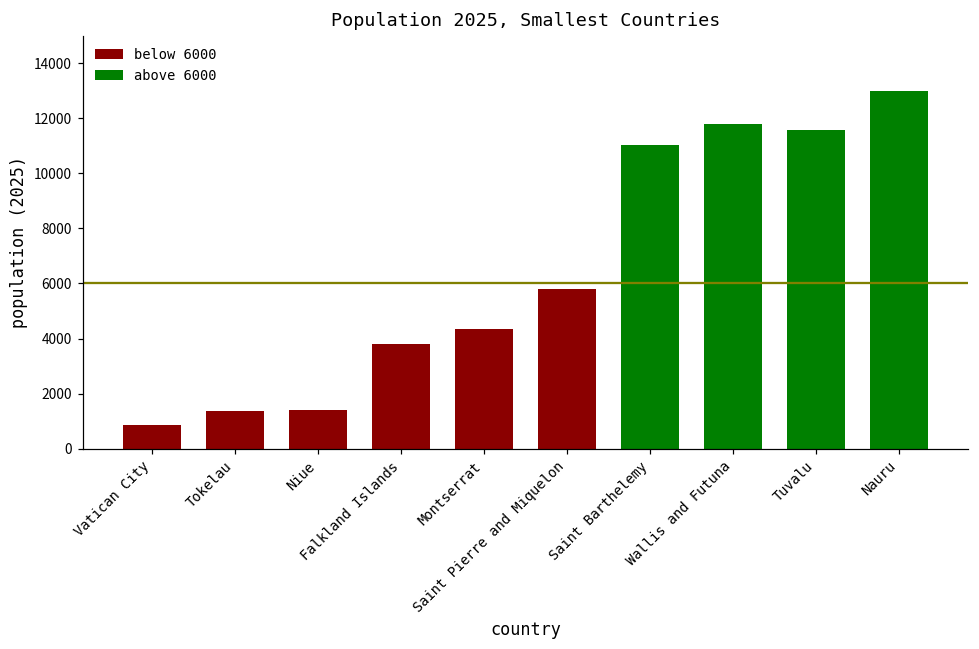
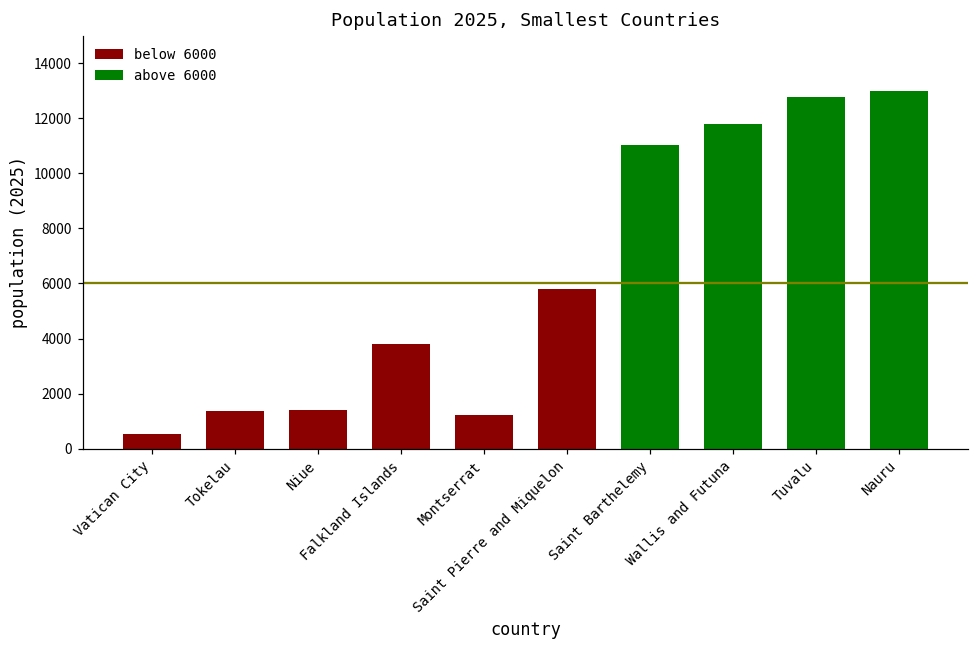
  {
-   "Vatican City": 900,
+   "Vatican City": 500,
    "Tokelau": 1400,
    "Niue": 1400,
    "Falkland Islands": 3800,
-   "Montserrat": 4400,
+   "Montserrat": 1200,
    "Saint Pierre and Miquelon": 5800,
    "Saint Barthelemy": 11000,
    "Wallis and Futuna": 11800,
-   "Tuvalu": 11600,
+   "Tuvalu": 12800,
    "Nauru": 13000
  }
